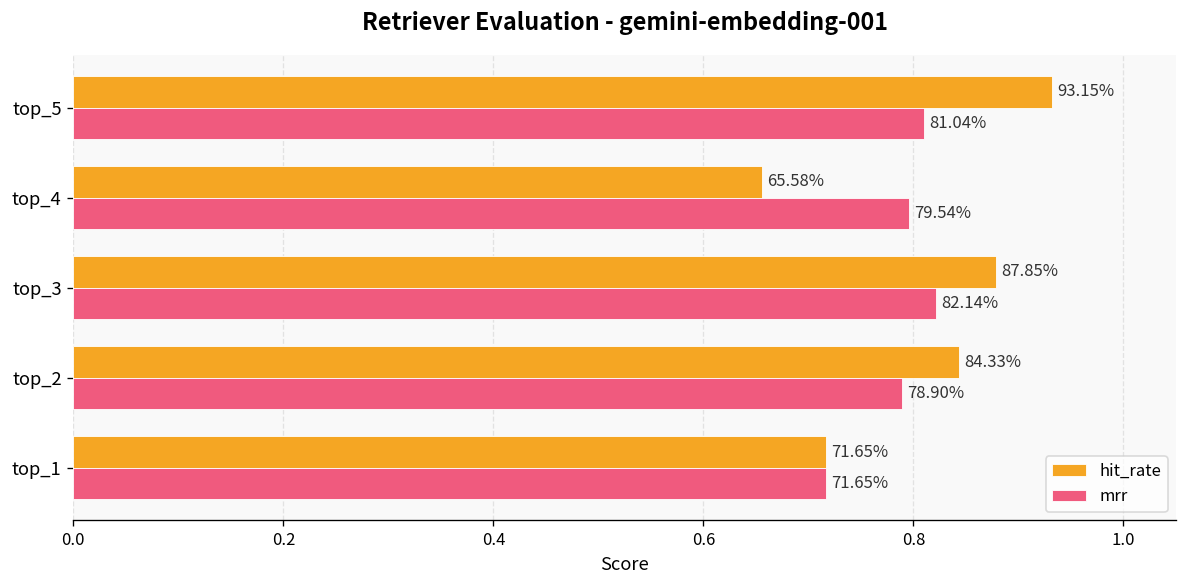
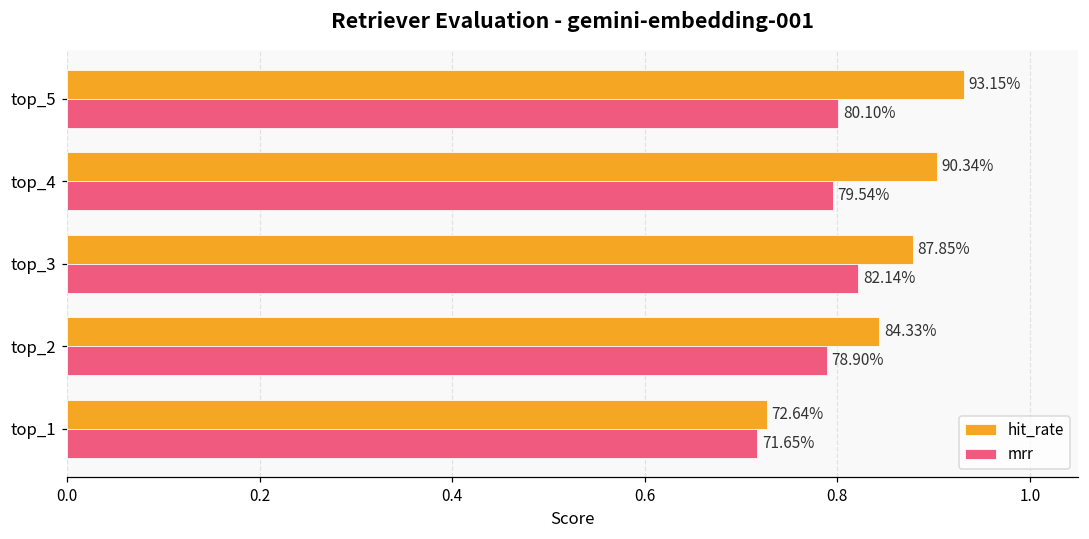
  {
    "hit_rate": {
      "top_5": "93.15%",
-     "top_4": "65.58%",
+     "top_4": "90.34%",
      "top_3": "87.85%",
      "top_2": "84.33%",
-     "top_1": "71.65%"
+     "top_1": "72.64%"
    },
    "mrr": {
-     "top_5": "81.04%",
+     "top_5": "80.10%",
      "top_4": "79.54%",
      "top_3": "82.14%",
      "top_2": "78.90%",
      "top_1": "71.65%"
    }
  }
